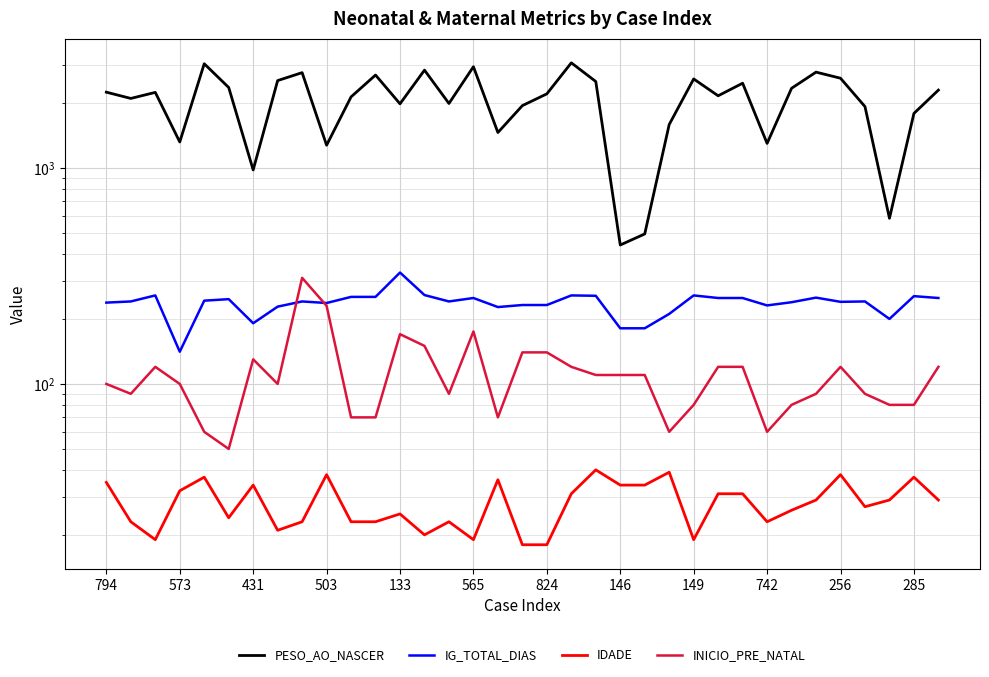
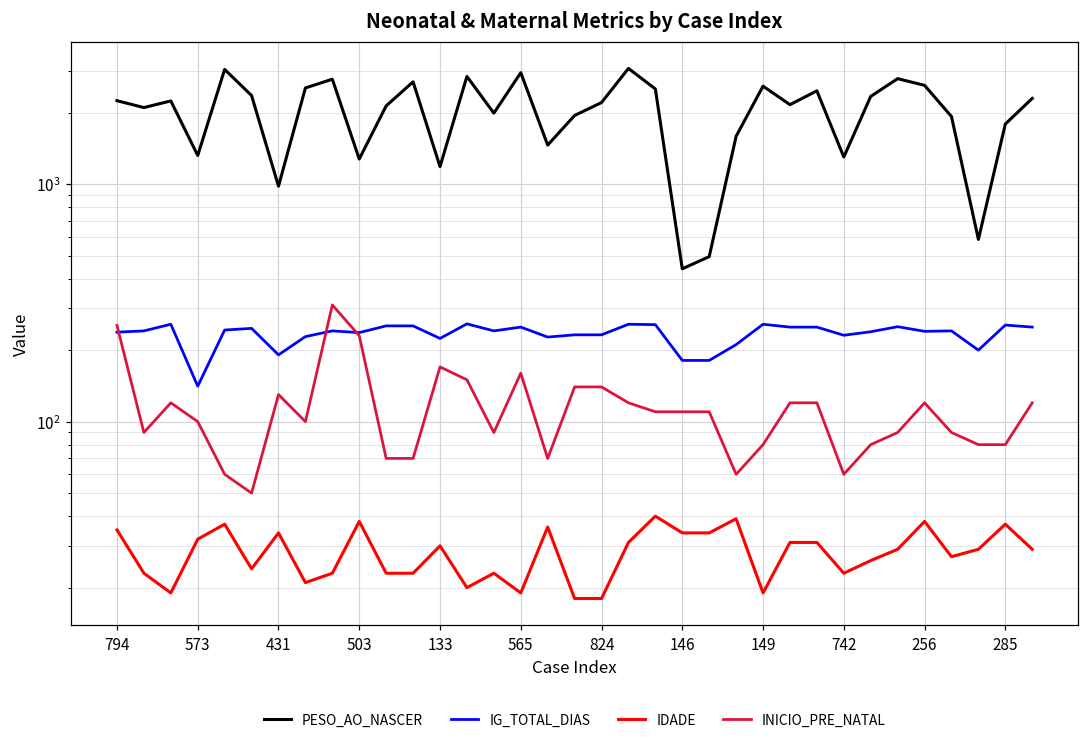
  {
    "PESO_AO_NASCER": {
      "794": 2200,
      "573": 1300,
      "431": 1000,
      "503": 1300,
-     "133": 2000,
+     "133": 1200,
      "565": 2900,
      "824": 2200,
      "146": 440,
      "149": 2600,
      "742": 1300,
      "256": 2600,
      "285": 1800
    },
    "IG_TOTAL_DIAS": {
      "794": 240,
      "573": 140,
      "431": 190,
      "503": 240,
-     "133": 330,
+     "133": 220,
      "565": 250,
      "824": 230,
      "146": 180,
      "149": 260,
      "742": 230,
      "256": 240,
      "285": 260
    },
    "IDADE": {
      "794": 35,
      "573": 32,
      "431": 34,
      "503": 38,
-     "133": 25,
+     "133": 30,
      "565": 19,
      "824": 18,
      "146": 34,
      "149": 19,
      "742": 23,
      "256": 38,
      "285": 37
    },
    "INICIO_PRE_NATAL": {
-     "794": 100,
+     "794": 250,
      "573": 100,
      "431": 130,
      "503": 230,
      "133": 170,
-     "565": 180,
+     "565": 160,
      "824": 140,
      "146": 110,
      "149": 80,
      "742": 60,
      "256": 120,
      "285": 80
    }
  }
